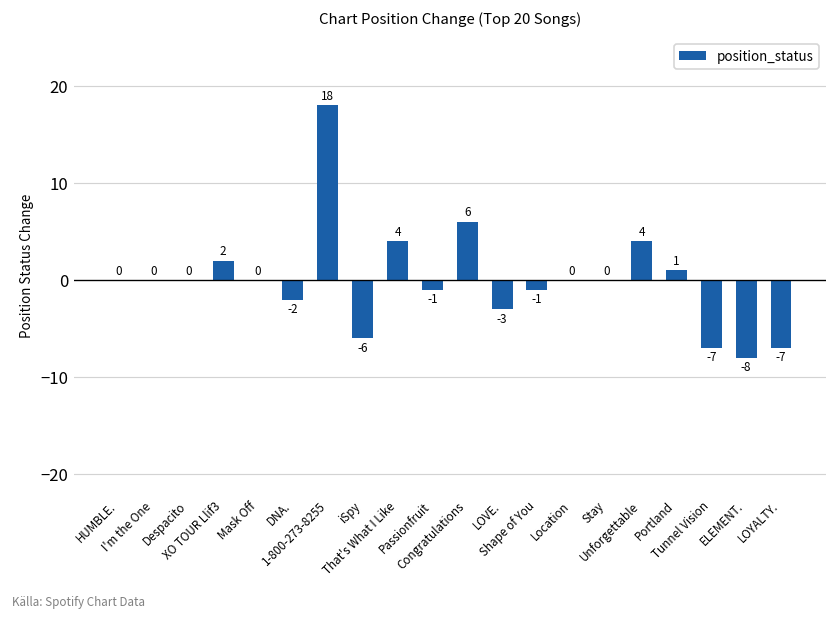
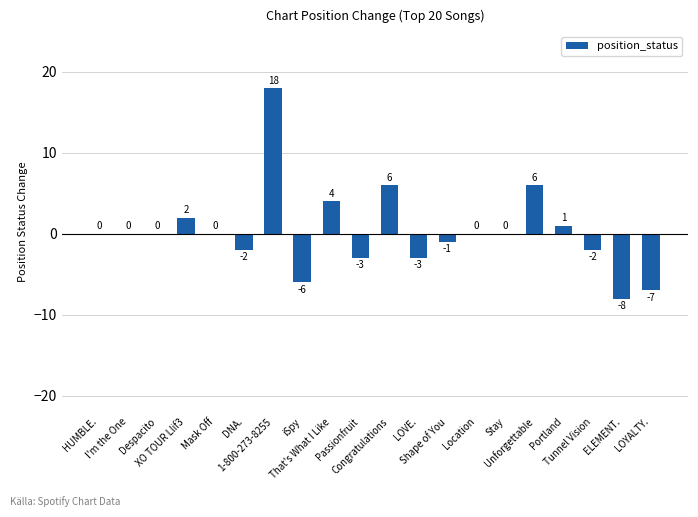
  {
    "HUMBLE.": 0,
    "I'm the One": 0,
    "Despacito": 0,
    "XO TOUR Llif3": 2,
    "Mask Off": 0,
    "DNA.": -2,
    "1-800-273-8255": 18,
    "iSpy": -6,
    "That's What I Like": 4,
-   "Passionfruit": -1,
+   "Passionfruit": -3,
    "Congratulations": 6,
    "LOVE.": -3,
    "Shape of You": -1,
    "Location": 0,
    "Stay": 0,
-   "Unforgettable": 4,
+   "Unforgettable": 6,
    "Portland": 1,
-   "Tunnel Vision": -7,
+   "Tunnel Vision": -2,
    "ELEMENT.": -8,
    "LOYALTY.": -7
  }
